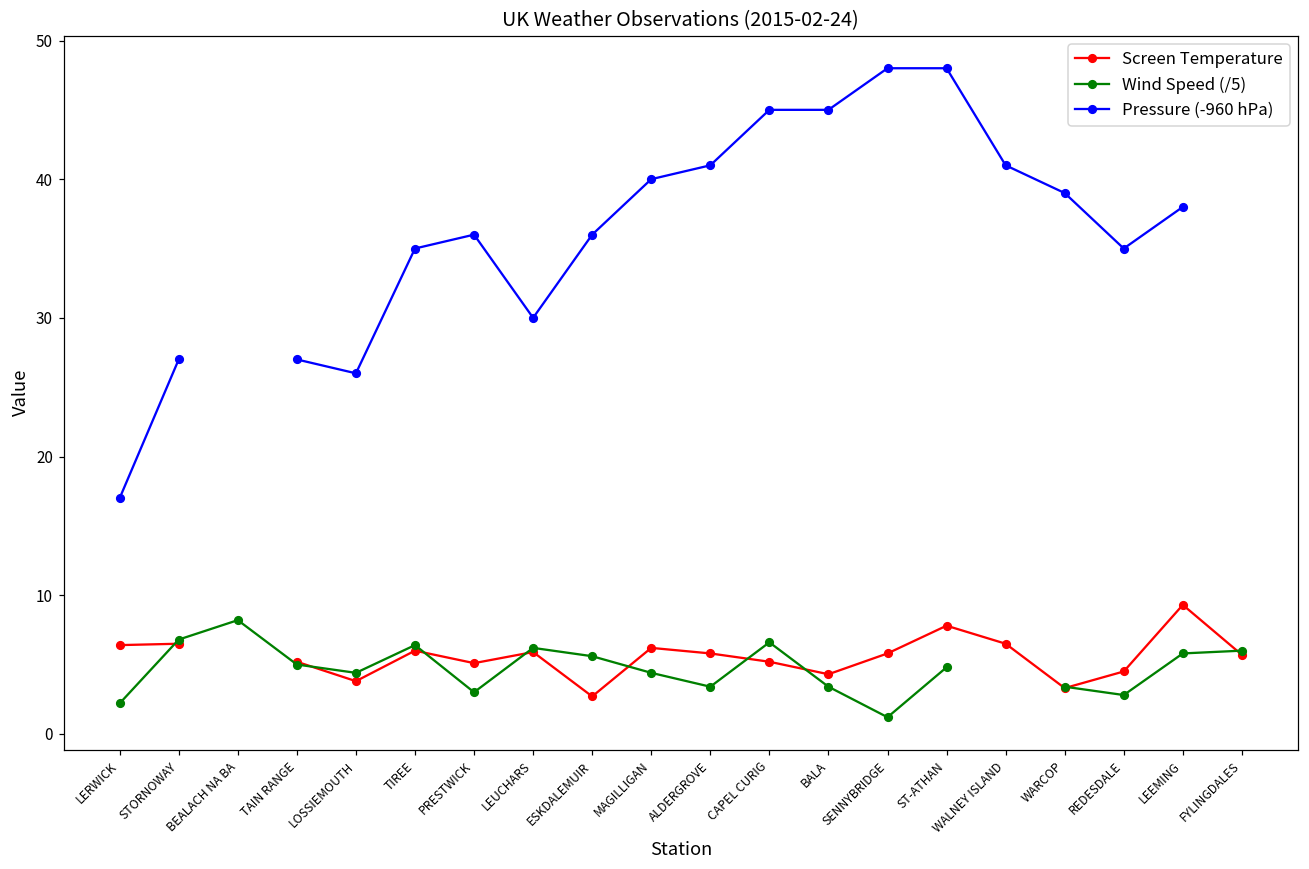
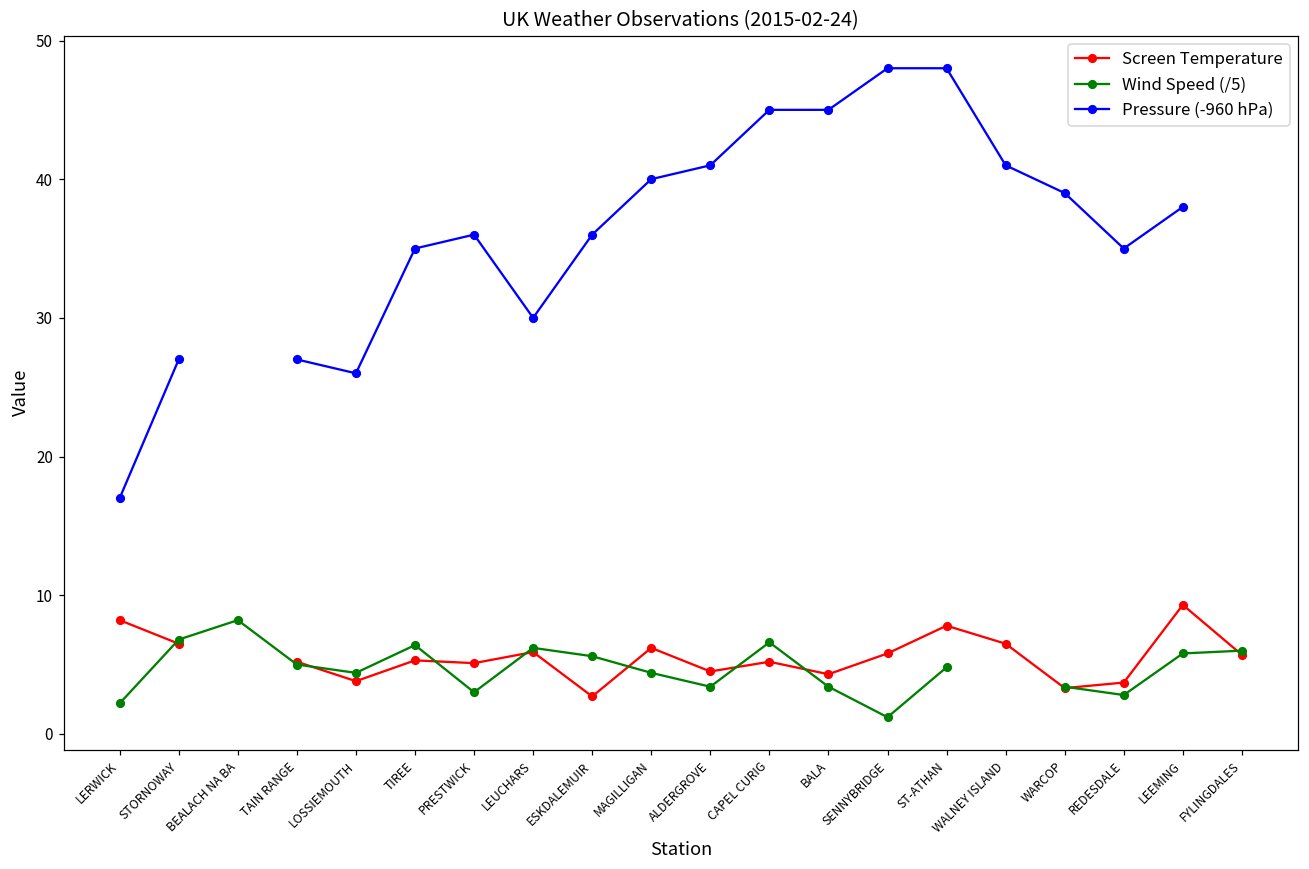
  {
    "Screen Temperature": {
-     "LERWICK": 6.4,
+     "LERWICK": 8.2,
      "STORNOWAY": 6.5,
      "LOSSIEMOUTH": 3.8,
-     "TIREE": 6.0,
+     "TIREE": 5.3,
      "PRESTWICK": 5.1,
      "LEUCHARS": 5.9,
      "ESKDALEMUIR": 2.7,
      "MAGILLIGAN": 6.2,
-     "ALDERGROVE": 5.8,
+     "ALDERGROVE": 4.5,
      "CAPEL CURIG": 5.2,
      "BALA": 4.3,
      "SENNYBRIDGE": 5.8,
      "ST-ATHAN": 7.8,
      "WALNEY ISLAND": 6.5,
-     "REDESDALE": 4.5,
+     "REDESDALE": 3.7,
      "LEEMING": 9.3,
      "FYLINGDALES": 5.7
    },
    "Wind Speed (/5)": {
      "LERWICK": 2.2,
      "STORNOWAY": 6.8,
      "BEALACH NA BA": 8.2,
      "LOSSIEMOUTH": 4.4,
      "TIREE": 6.4,
      "PRESTWICK": 3.0,
      "LEUCHARS": 6.2,
      "ESKDALEMUIR": 5.6,
      "MAGILLIGAN": 4.4,
      "ALDERGROVE": 3.4,
      "CAPEL CURIG": 6.6,
      "BALA": 3.4,
      "SENNYBRIDGE": 1.2,
      "ST-ATHAN": 4.8,
      "REDESDALE": 2.8,
      "LEEMING": 5.8,
      "FYLINGDALES": 6.0
    },
    "Pressure (-960 hPa)": {
      "LERWICK": 17.0,
      "STORNOWAY": 27.0,
      "TAIN RANGE": 27.0,
      "LOSSIEMOUTH": 26.0,
      "TIREE": 35.0,
      "PRESTWICK": 36.0,
      "LEUCHARS": 30.0,
      "ESKDALEMUIR": 36.0,
      "MAGILLIGAN": 40.0,
      "ALDERGROVE": 41.0,
      "CAPEL CURIG": 45.0,
      "BALA": 45.0,
      "SENNYBRIDGE": 48.0,
      "ST-ATHAN": 48.0,
      "WALNEY ISLAND": 41.0,
      "WARCOP": 39.0,
      "REDESDALE": 35.0,
      "LEEMING": 38.0
    }
  }
